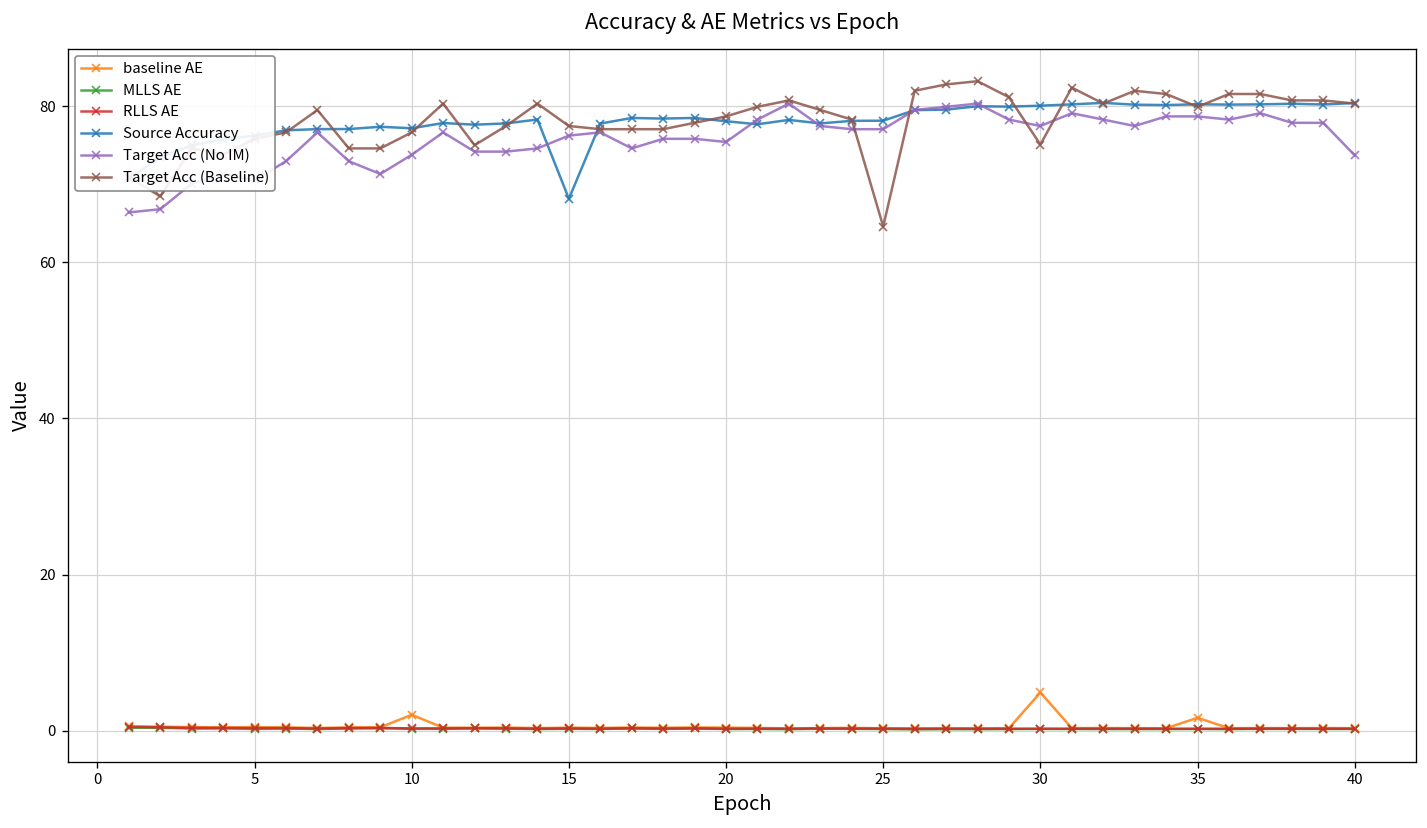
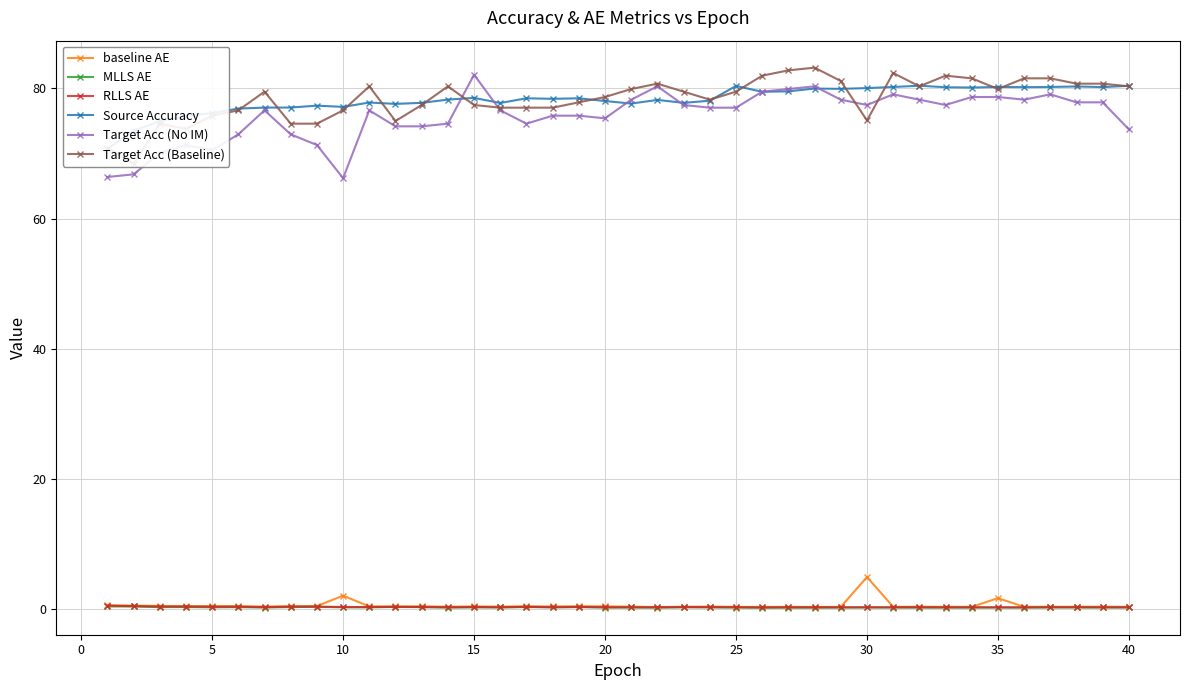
  {
    "baseline AE": {
      "10": 2,
      "30": 5,
      "35": 2
    },
    "Source Accuracy": {
      "10": 77,
-     "15": 68,
+     "15": 79,
      "20": 78,
-     "25": 78,
+     "25": 80,
      "30": 80
    },
    "Target Acc (No IM)": {
-     "10": 74,
-     "15": 76,
+     "10": 66,
+     "15": 82,
      "20": 75,
      "25": 77,
      "30": 77,
      "35": 79,
      "40": 74
    },
    "Target Acc (Baseline)": {
      "10": 77,
      "15": 77,
      "20": 79,
-     "25": 65,
+     "25": 80,
      "30": 75
    }
  }
